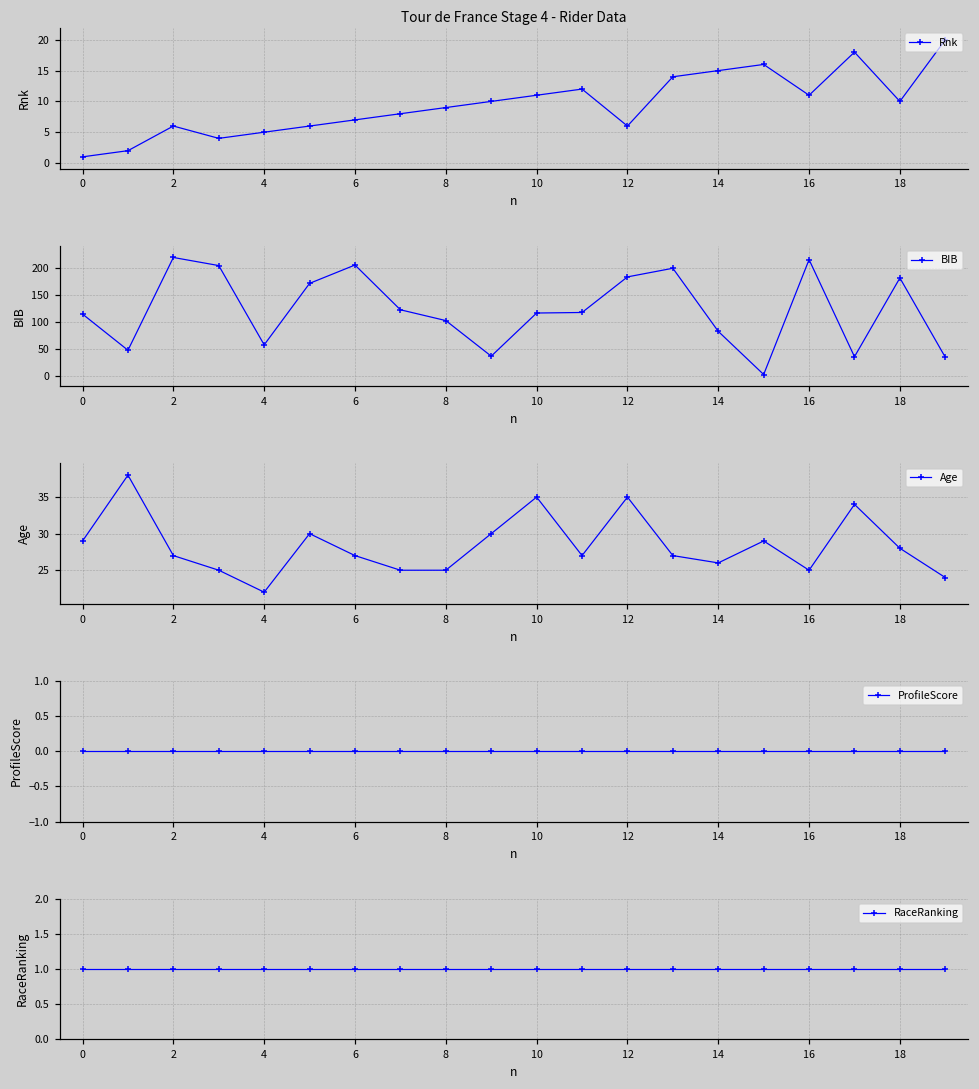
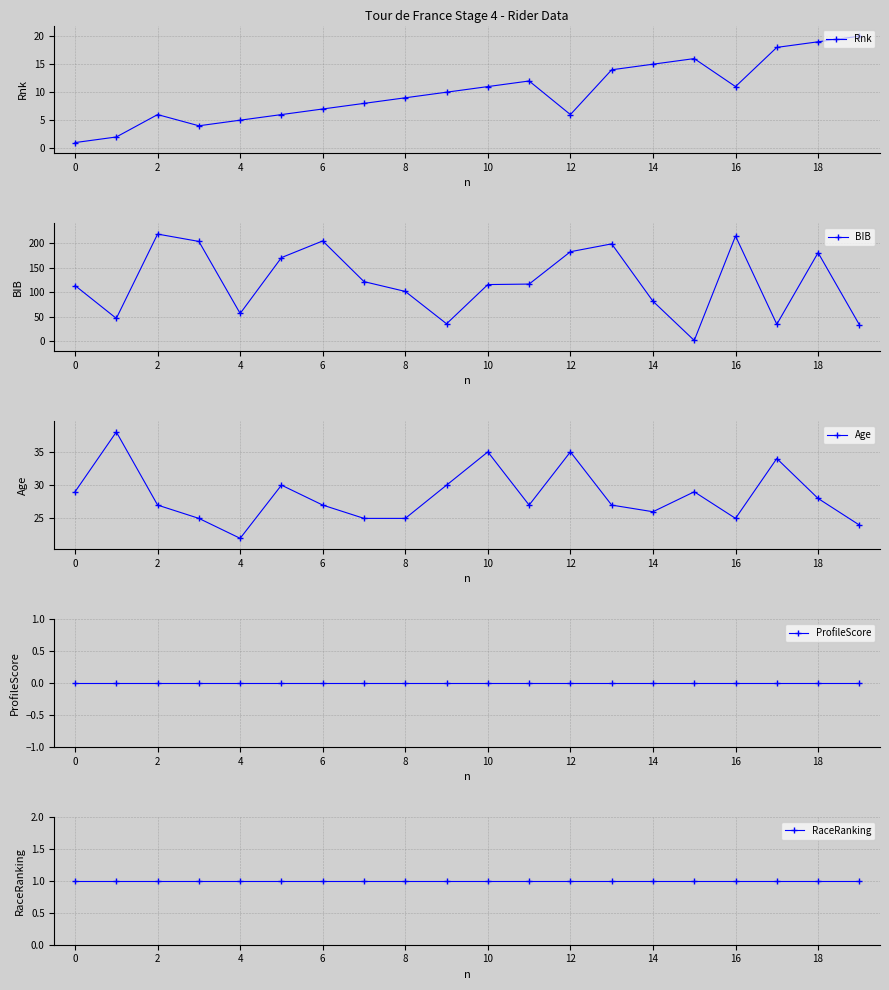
  {
    "Tour de France Stage 4 - Rider Data": {
      "0": 1,
      "2": 6,
      "4": 5,
      "6": 7,
      "8": 9,
      "10": 11,
      "12": 6,
      "14": 15,
      "16": 11,
-     "18": 10
+     "18": 19
    }
  }
